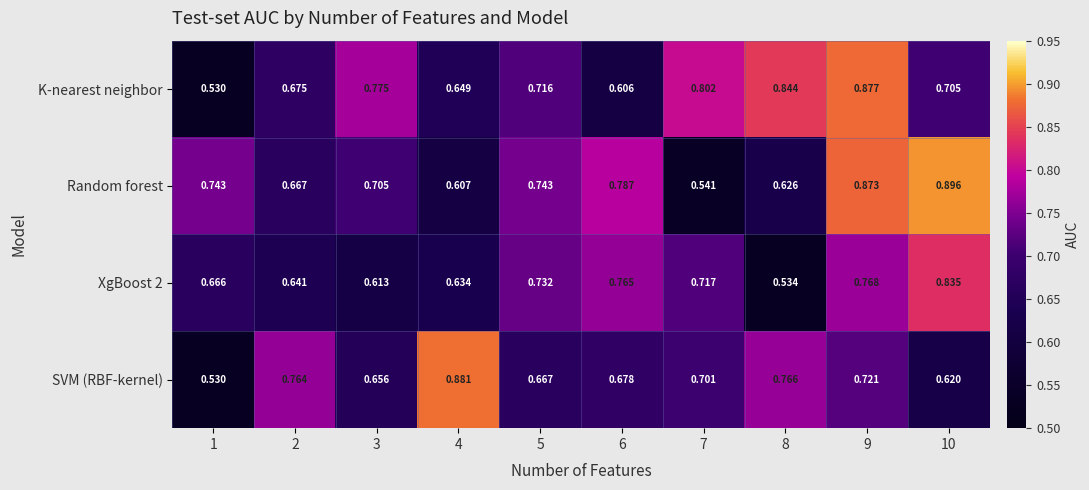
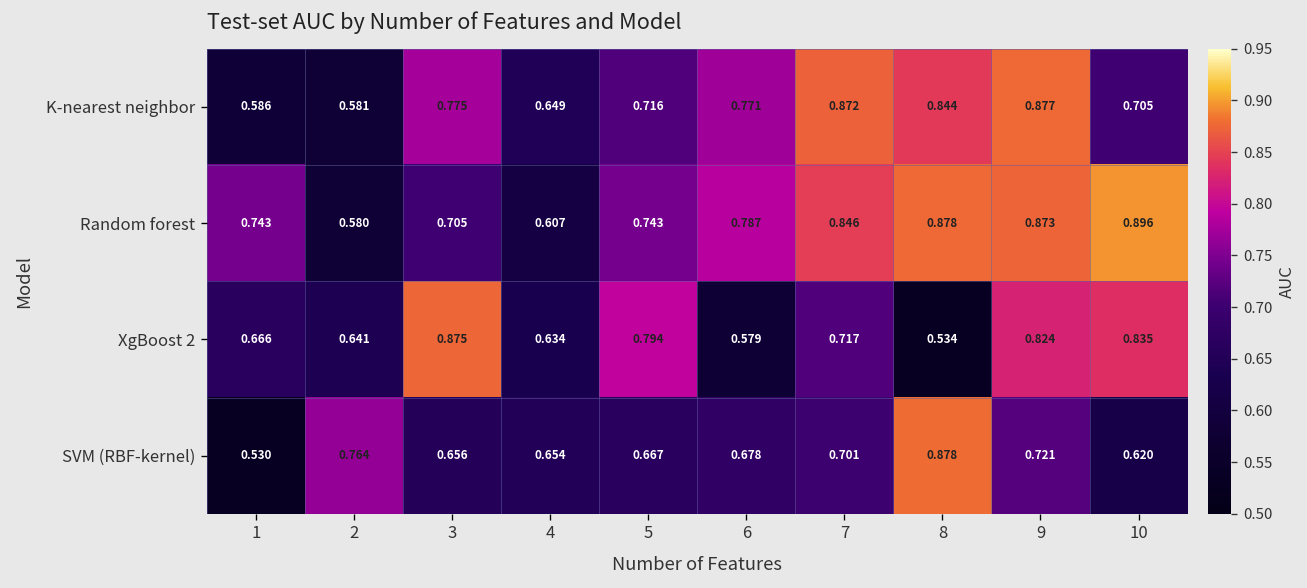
  {
    "K-nearest neighbor": {
-     "1": 0.530,
-     "2": 0.675,
+     "1": 0.586,
+     "2": 0.581,
      "3": 0.775,
      "4": 0.649,
      "5": 0.716,
-     "6": 0.606,
-     "7": 0.802,
+     "6": 0.771,
+     "7": 0.872,
      "8": 0.844,
      "9": 0.877,
      "10": 0.705
    },
    "Random forest": {
      "1": 0.743,
-     "2": 0.667,
+     "2": 0.580,
      "3": 0.705,
      "4": 0.607,
      "5": 0.743,
      "6": 0.787,
-     "7": 0.541,
-     "8": 0.626,
+     "7": 0.846,
+     "8": 0.878,
      "9": 0.873,
      "10": 0.896
    },
    "XgBoost 2": {
      "1": 0.666,
      "2": 0.641,
-     "3": 0.613,
+     "3": 0.875,
      "4": 0.634,
-     "5": 0.732,
-     "6": 0.765,
+     "5": 0.794,
+     "6": 0.579,
      "7": 0.717,
      "8": 0.534,
-     "9": 0.768,
+     "9": 0.824,
      "10": 0.835
    },
    "SVM (RBF-kernel)": {
      "1": 0.530,
      "2": 0.764,
      "3": 0.656,
-     "4": 0.881,
+     "4": 0.654,
      "5": 0.667,
      "6": 0.678,
      "7": 0.701,
-     "8": 0.766,
+     "8": 0.878,
      "9": 0.721,
      "10": 0.620
    }
  }
